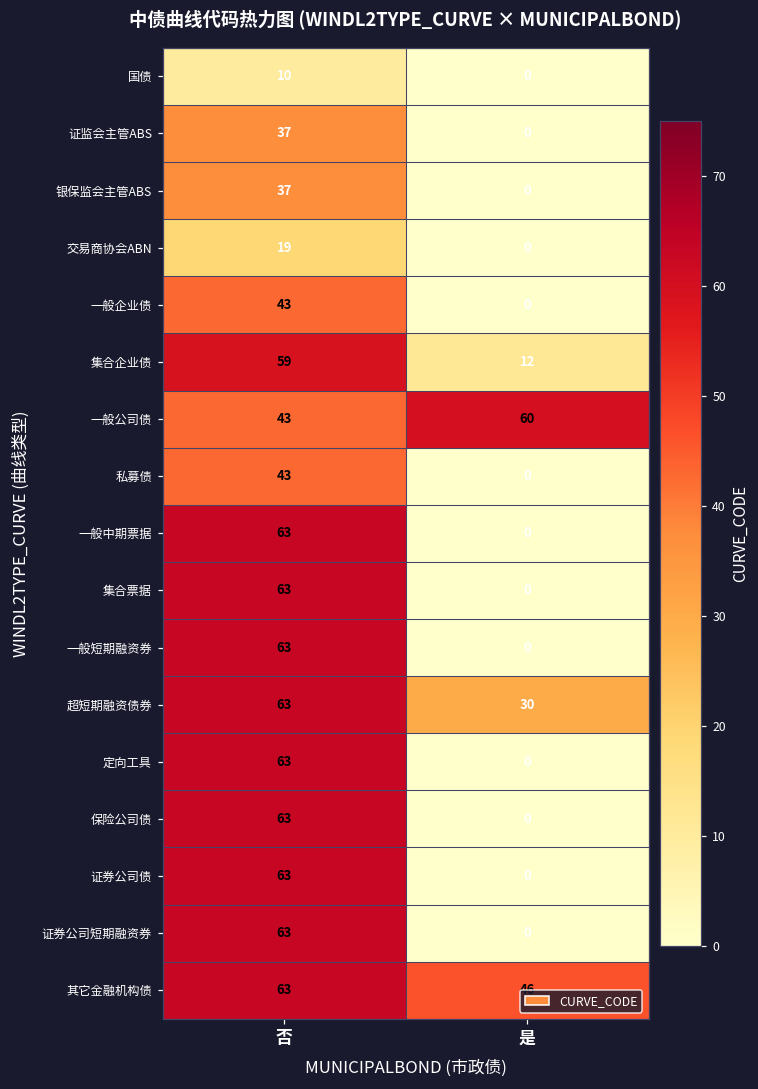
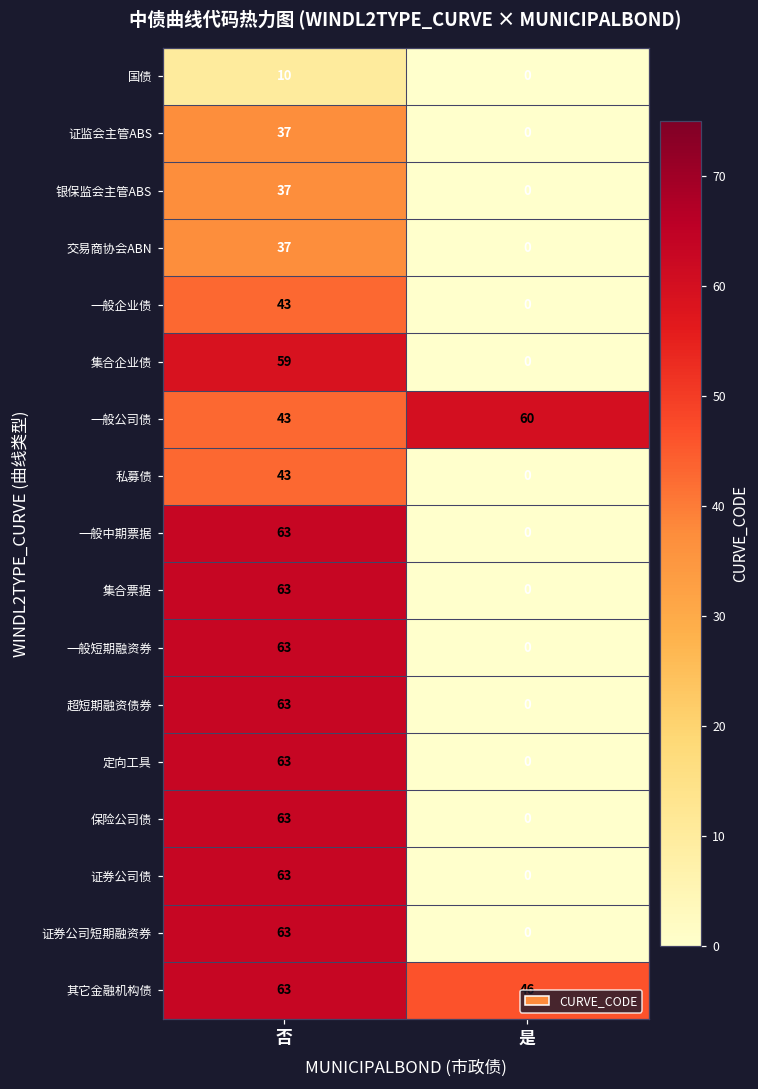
  {
    "国债": {
      "否": 10,
      "是": 0
    },
    "证监会主管ABS": {
      "否": 37,
      "是": 0
    },
    "银保监会主管ABS": {
      "否": 37,
      "是": 0
    },
    "交易商协会ABN": {
-     "否": 19,
+     "否": 37,
      "是": 0
    },
    "一般企业债": {
      "否": 43,
      "是": 0
    },
    "集合企业债": {
      "否": 59,
-     "是": 12
+     "是": 0
    },
    "一般公司债": {
      "否": 43,
      "是": 60
    },
    "私募债": {
      "否": 43,
      "是": 0
    },
    "一般中期票据": {
      "否": 63,
      "是": 0
    },
    "集合票据": {
      "否": 63,
      "是": 0
    },
    "一般短期融资券": {
      "否": 63,
      "是": 0
    },
    "超短期融资债券": {
      "否": 63,
-     "是": 30
+     "是": 0
    },
    "定向工具": {
      "否": 63,
      "是": 0
    },
    "保险公司债": {
      "否": 63,
      "是": 0
    },
    "证券公司债": {
      "否": 63,
      "是": 0
    },
    "证券公司短期融资券": {
      "否": 63,
      "是": 0
    },
    "其它金融机构债": {
      "否": 63
    }
  }
